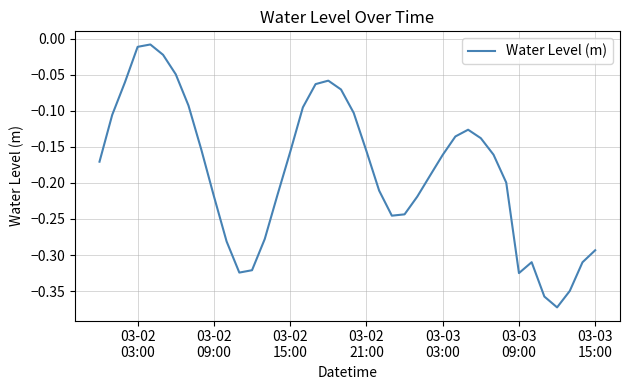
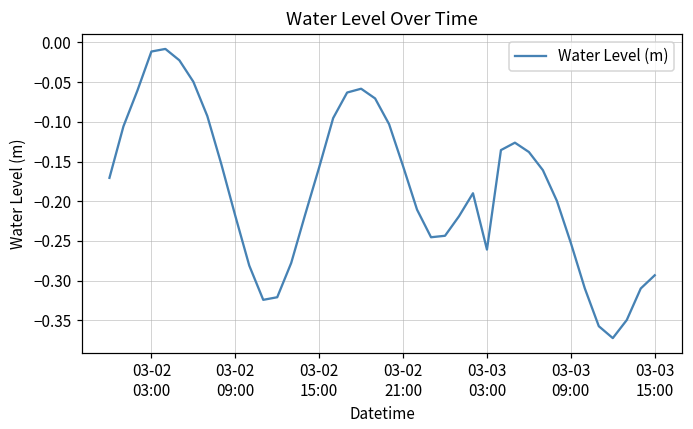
  {
    "03-02 03:00": -0.01,
    "03-02 09:00": -0.22,
    "03-02 15:00": -0.16,
    "03-02 21:00": -0.16,
-   "03-03 03:00": -0.16,
-   "03-03 09:00": -0.32,
+   "03-03 03:00": -0.26,
+   "03-03 09:00": -0.25,
    "03-03 15:00": -0.29
  }
